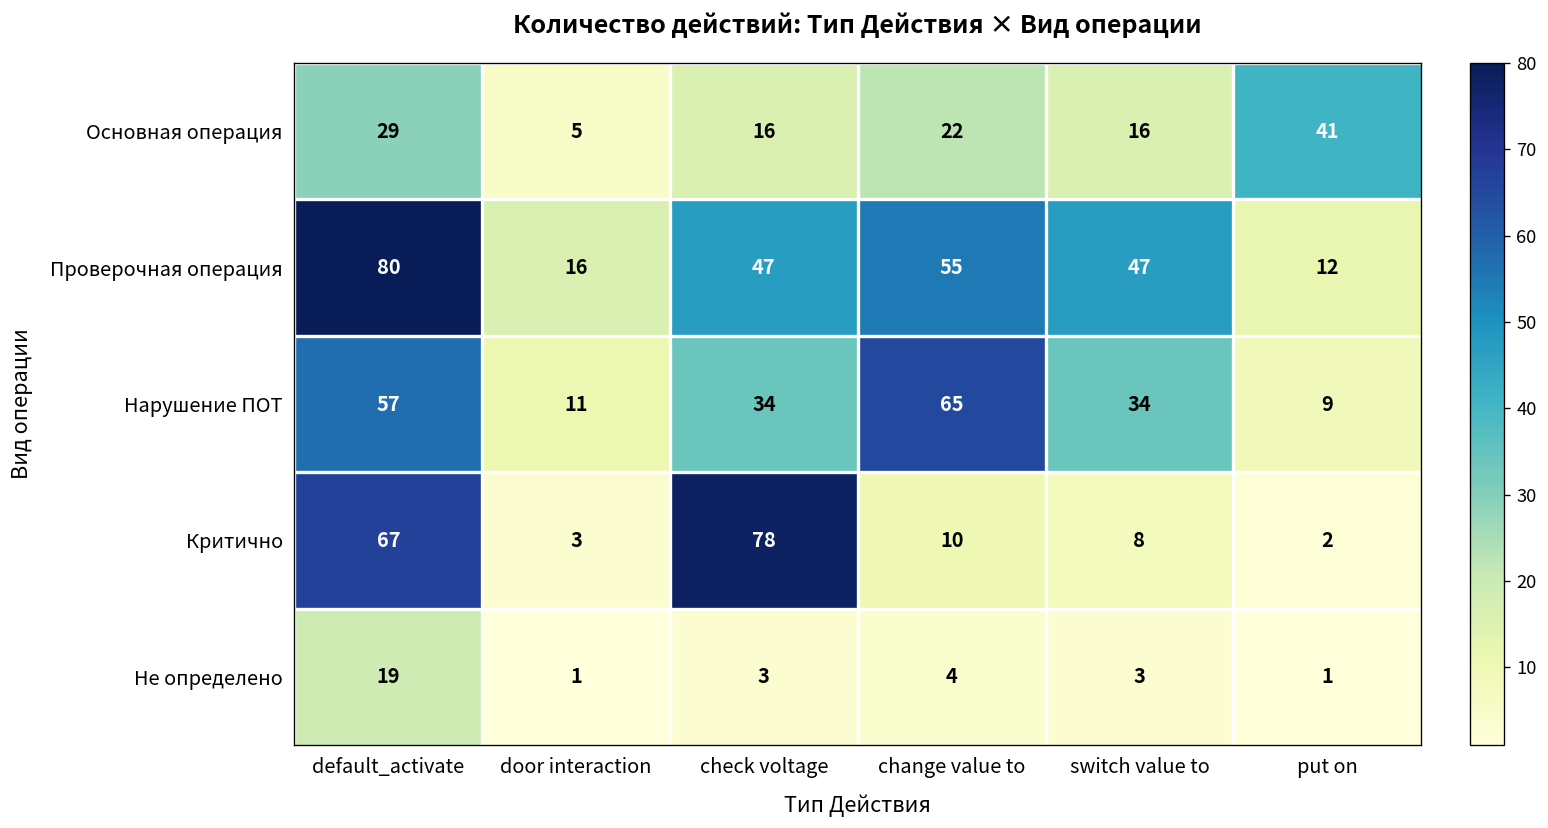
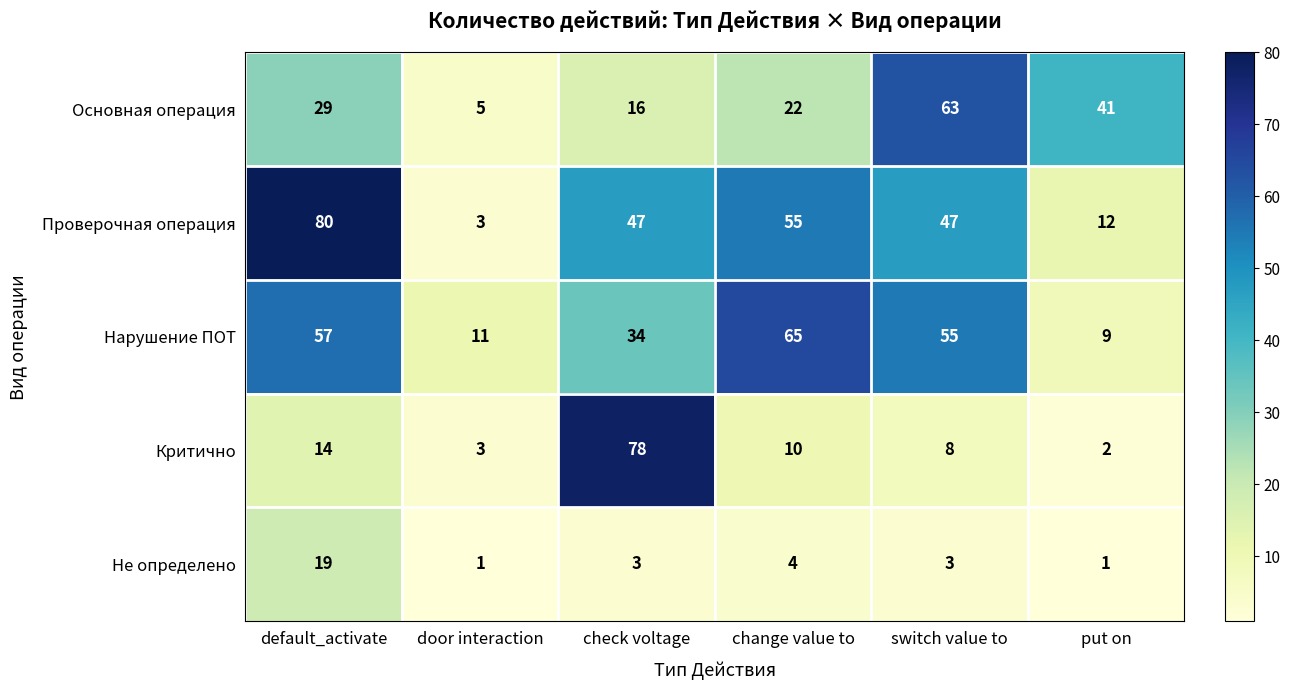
  {
    "Основная операция": {
      "default_activate": 29,
      "door interaction": 5,
      "check voltage": 16,
      "change value to": 22,
-     "switch value to": 16,
+     "switch value to": 63,
      "put on": 41
    },
    "Проверочная операция": {
      "default_activate": 80,
-     "door interaction": 16,
+     "door interaction": 3,
      "check voltage": 47,
      "change value to": 55,
      "switch value to": 47,
      "put on": 12
    },
    "Нарушение ПОТ": {
      "default_activate": 57,
      "door interaction": 11,
      "check voltage": 34,
      "change value to": 65,
-     "switch value to": 34,
+     "switch value to": 55,
      "put on": 9
    },
    "Критично": {
-     "default_activate": 67,
+     "default_activate": 14,
      "door interaction": 3,
      "check voltage": 78,
      "change value to": 10,
      "switch value to": 8,
      "put on": 2
    },
    "Не определено": {
      "default_activate": 19,
      "door interaction": 1,
      "check voltage": 3,
      "change value to": 4,
      "switch value to": 3,
      "put on": 1
    }
  }
